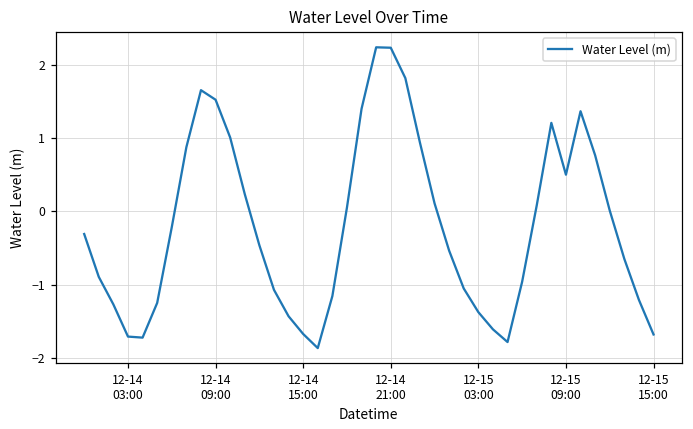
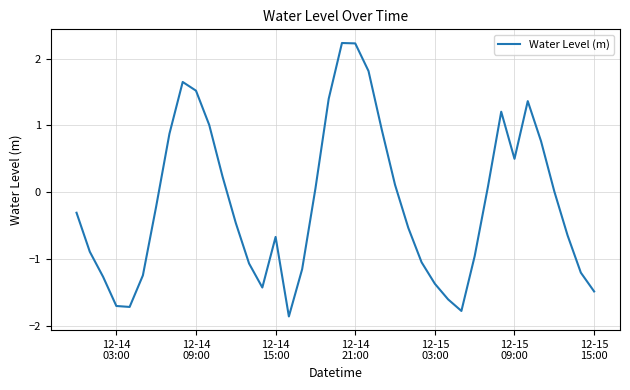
  {
    "12-14 03:00": -1.7,
    "12-14 09:00": 1.5,
-   "12-14 15:00": -1.7,
+   "12-14 15:00": -0.7,
    "12-14 21:00": 2.2,
    "12-15 03:00": -1.4,
    "12-15 09:00": 0.5,
-   "12-15 15:00": -1.7
+   "12-15 15:00": -1.5
  }
